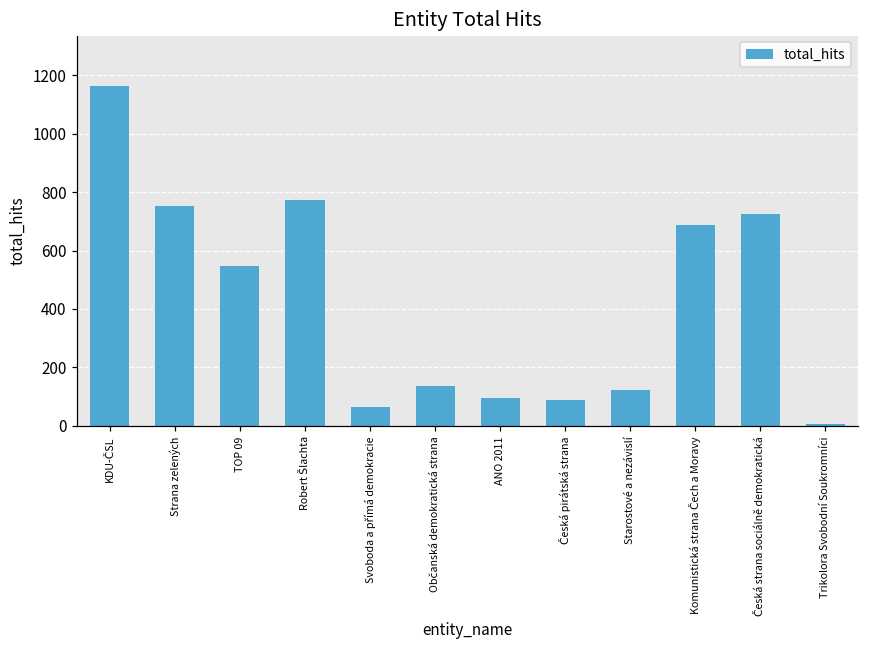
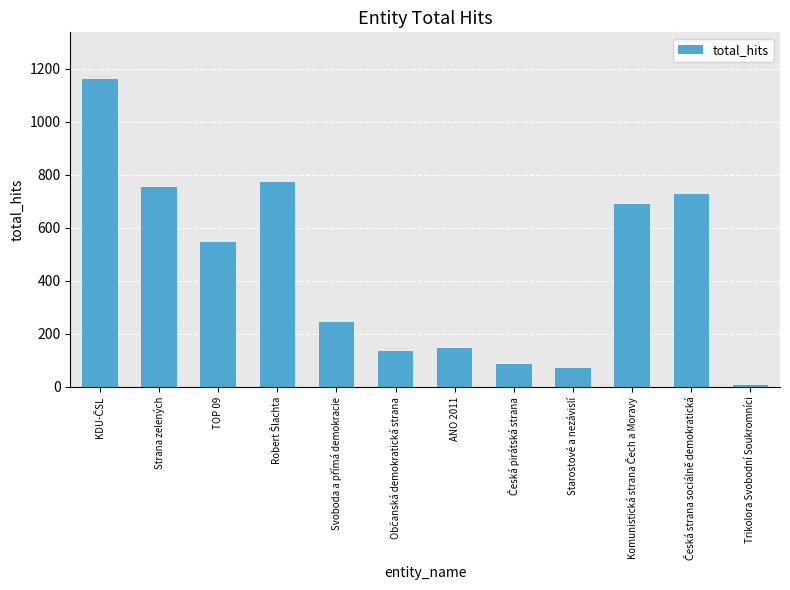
  {
    "KDU-ČSL": 1160,
    "Strana zelených": 750,
    "TOP 09": 550,
    "Robert Šlachta": 770,
-   "Svoboda a přímá demokracie": 60,
+   "Svoboda a přímá demokracie": 250,
    "Občanská demokratická strana": 140,
-   "ANO 2011": 100,
+   "ANO 2011": 150,
    "Česká pirátská strana": 90,
-   "Starostové a nezávislí": 120,
+   "Starostové a nezávislí": 70,
    "Komunistická strana Čech a Moravy": 690,
    "Česká strana sociálně demokratická": 730
  }
